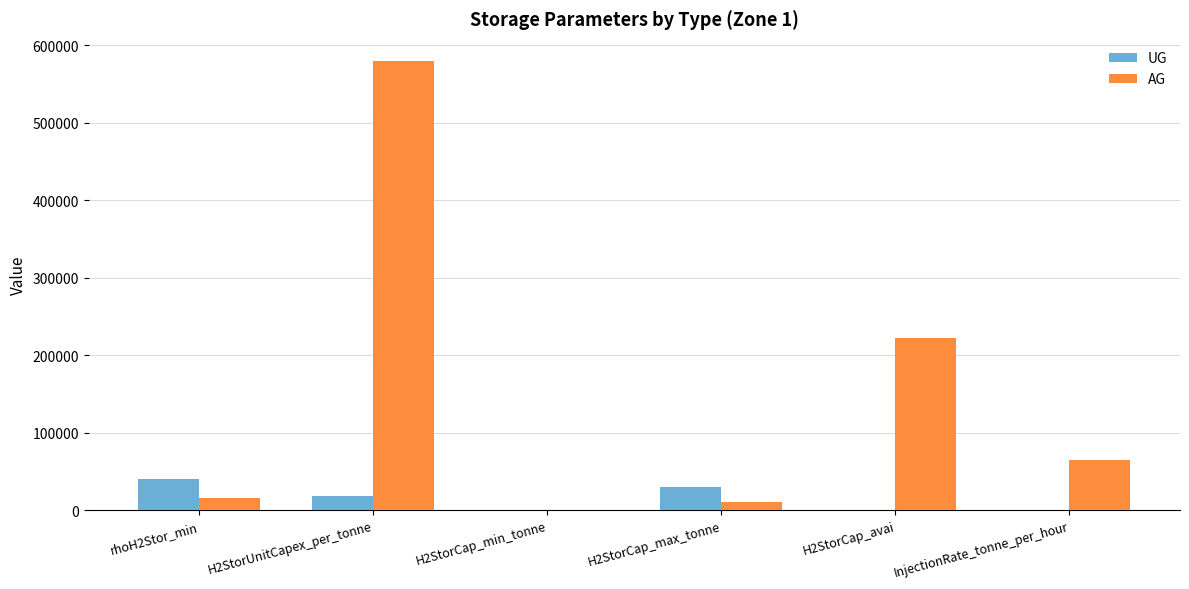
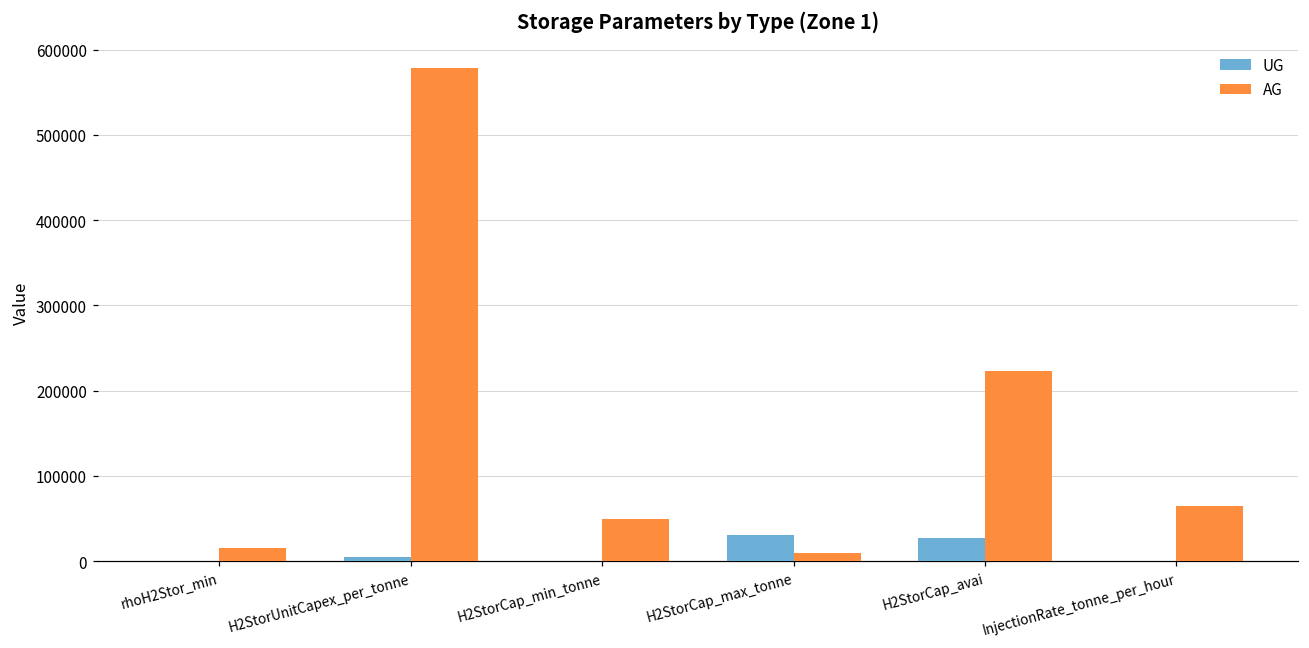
  {
    "UG": {
-     "rhoH2Stor_min": 40000,
-     "H2StorUnitCapex_per_tonne": 20000,
+     "rhoH2Stor_min": 0,
+     "H2StorUnitCapex_per_tonne": 10000,
      "H2StorCap_max_tonne": 30000,
-     "H2StorCap_avai": 0
+     "H2StorCap_avai": 30000
    },
    "AG": {
      "rhoH2Stor_min": 20000,
      "H2StorUnitCapex_per_tonne": 580000,
-     "H2StorCap_min_tonne": 0,
+     "H2StorCap_min_tonne": 50000,
      "H2StorCap_max_tonne": 10000,
      "H2StorCap_avai": 220000,
      "InjectionRate_tonne_per_hour": 60000
    }
  }
